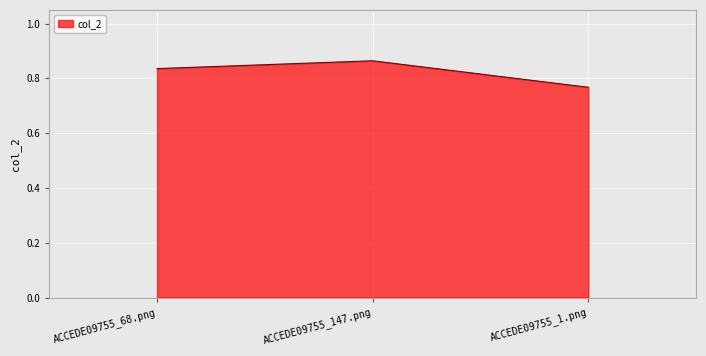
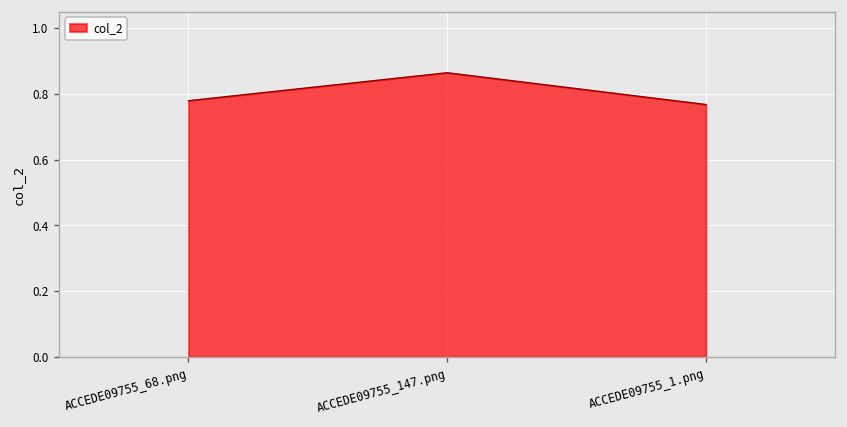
  {
-   "ACCEDE09755_68.png": 0.84,
+   "ACCEDE09755_68.png": 0.78,
    "ACCEDE09755_147.png": 0.86,
    "ACCEDE09755_1.png": 0.77
  }
